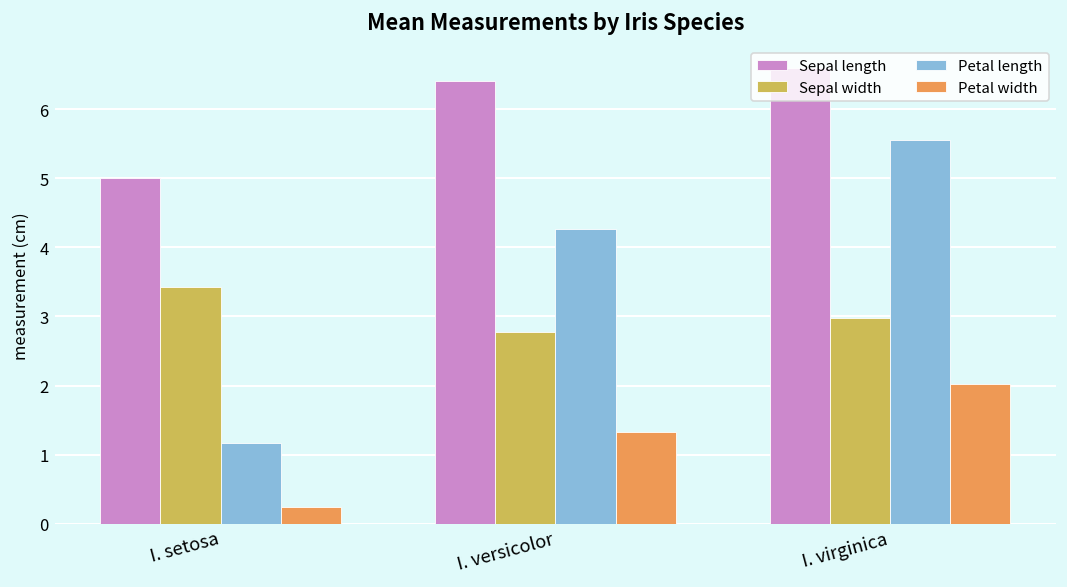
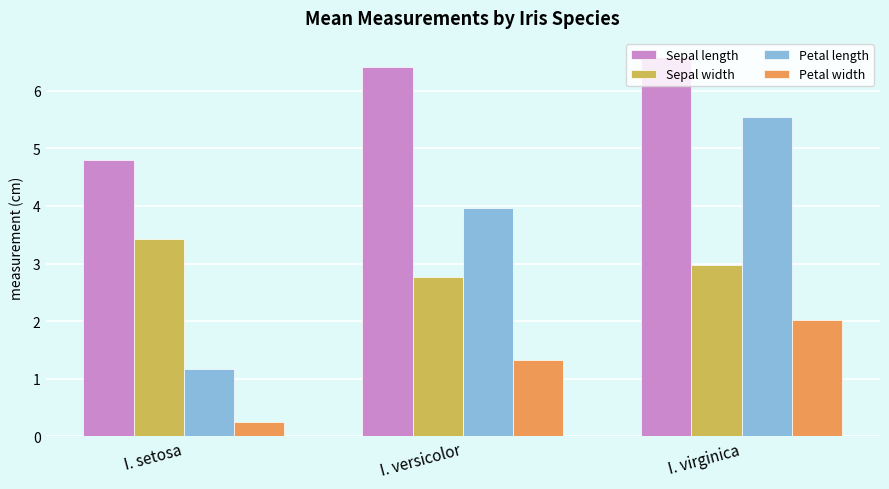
  {
    "Sepal length": {
-     "I. setosa": 5.0,
+     "I. setosa": 4.8,
      "I. versicolor": 6.4
    },
    "Petal length": {
      "I. setosa": 1.2,
-     "I. versicolor": 4.3,
+     "I. versicolor": 4.0,
      "I. virginica": 5.6
    }
  }
